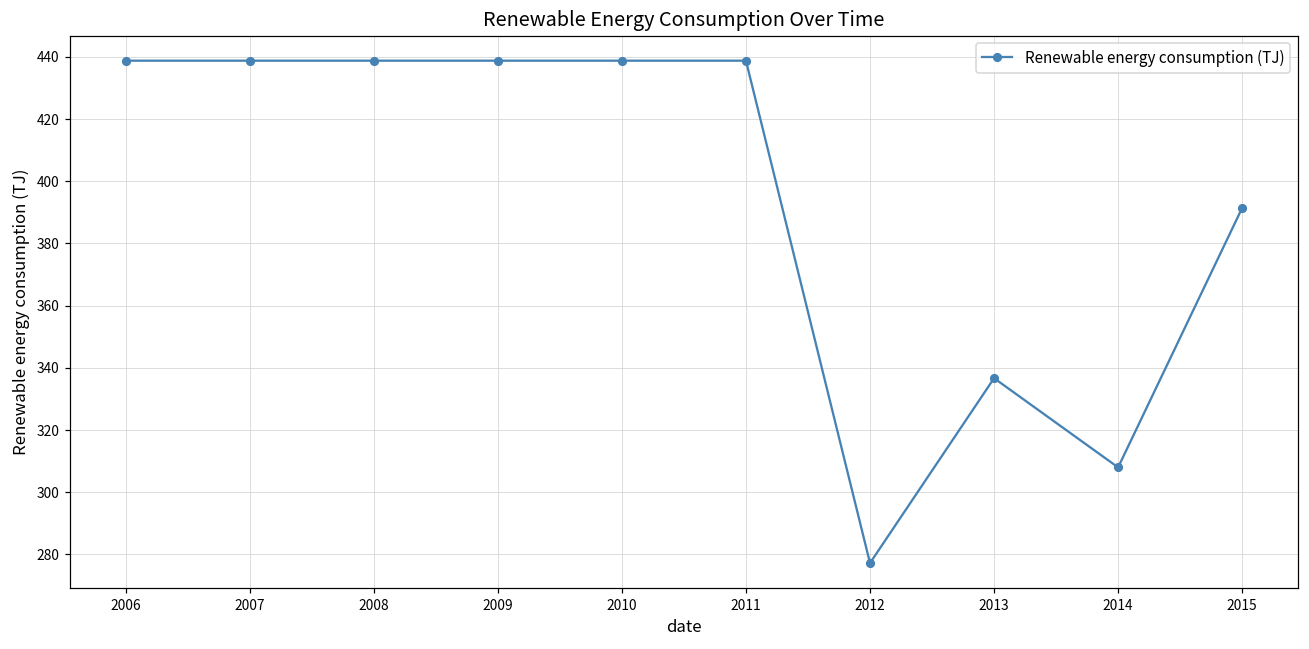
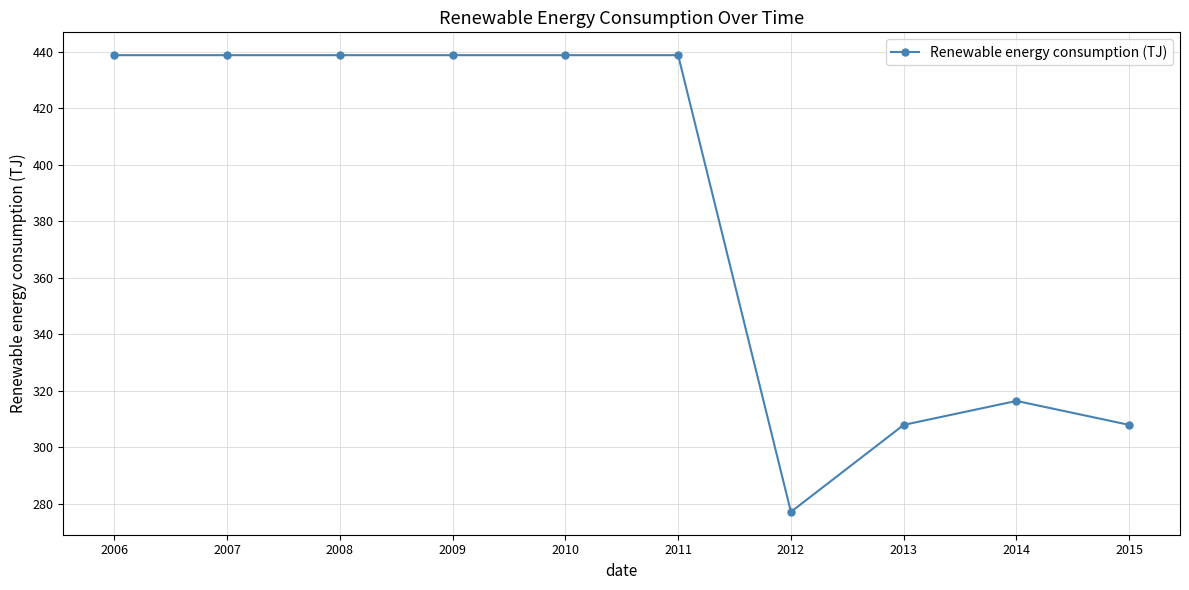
  {
    "2006": 439,
    "2007": 439,
    "2008": 439,
    "2009": 439,
    "2010": 439,
    "2011": 439,
    "2012": 277,
-   "2013": 337,
-   "2014": 308,
-   "2015": 391
+   "2013": 308,
+   "2014": 316,
+   "2015": 308
  }
